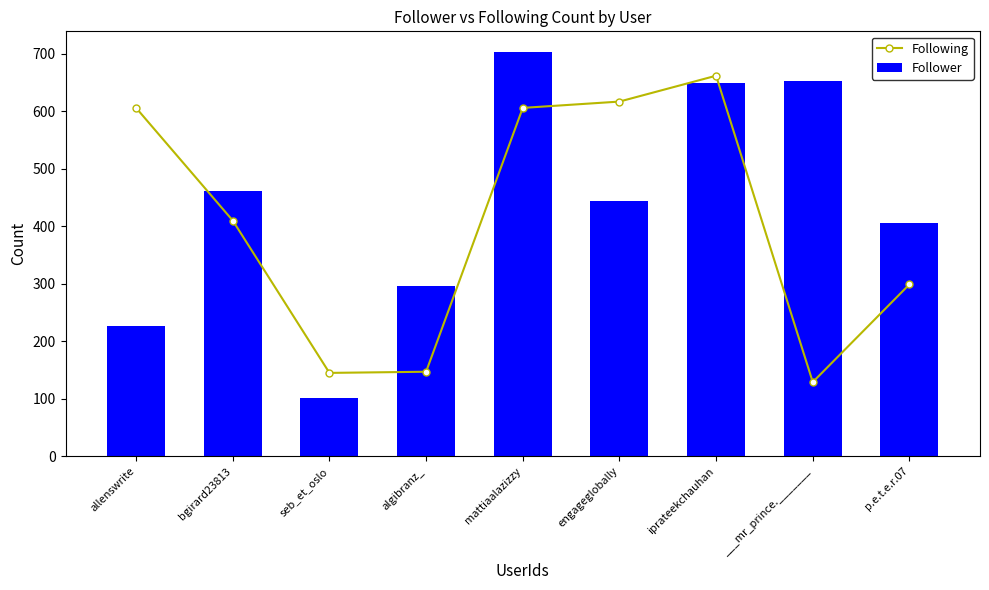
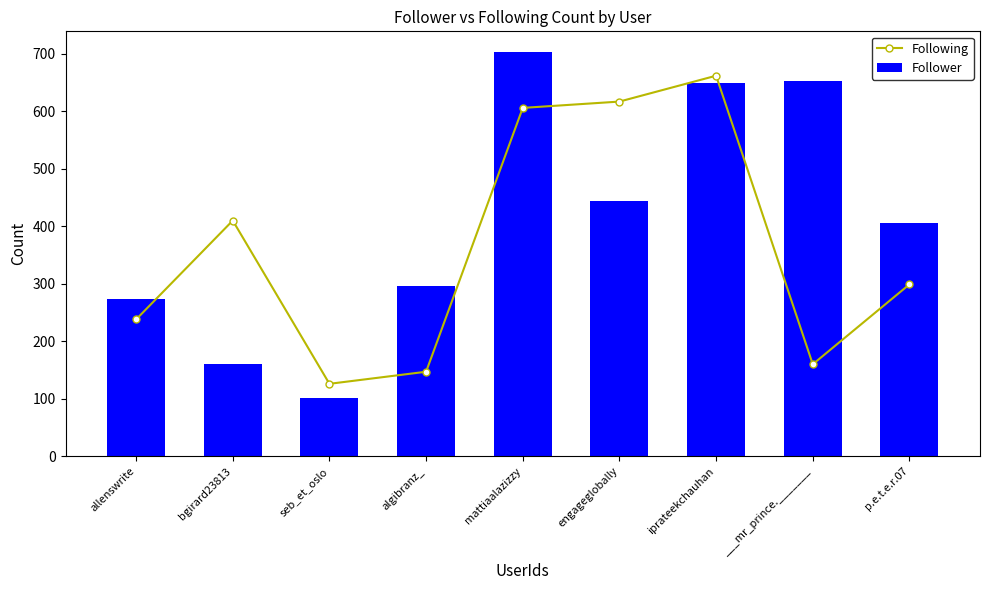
  {
    "Following": {
-     "allenswrite": 610,
+     "allenswrite": 240,
      "bgirard23813": 410,
-     "seb_et_oslo": 150,
+     "seb_et_oslo": 130,
      "algibranz_": 150,
      "mattiaalazizzy": 610,
      "engageglobally": 620,
      "iprateekchauhan": 660,
-     "___mr_prince._______": 130,
+     "___mr_prince._______": 160,
      "p.e.t.e.r.07": 300
    },
    "Follower": {
-     "allenswrite": 230,
-     "bgirard23813": 460,
+     "allenswrite": 270,
+     "bgirard23813": 160,
      "seb_et_oslo": 100,
      "algibranz_": 300,
      "mattiaalazizzy": 700,
      "engageglobally": 440,
      "iprateekchauhan": 650,
      "___mr_prince._______": 650,
      "p.e.t.e.r.07": 410
    }
  }
